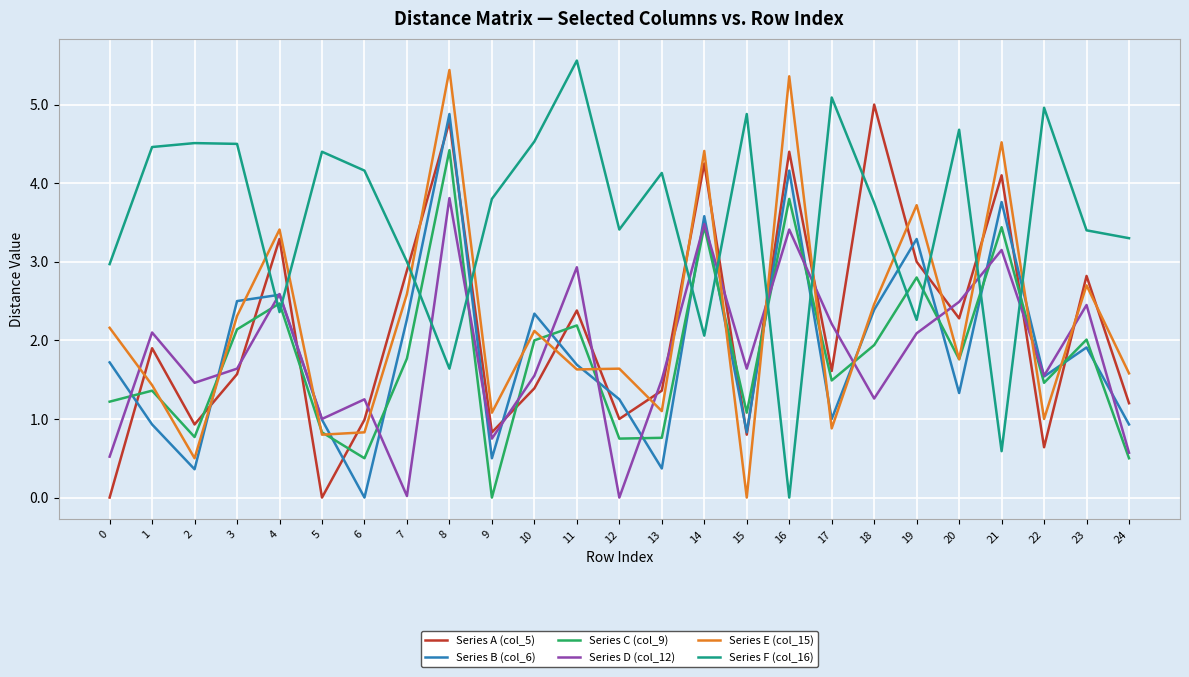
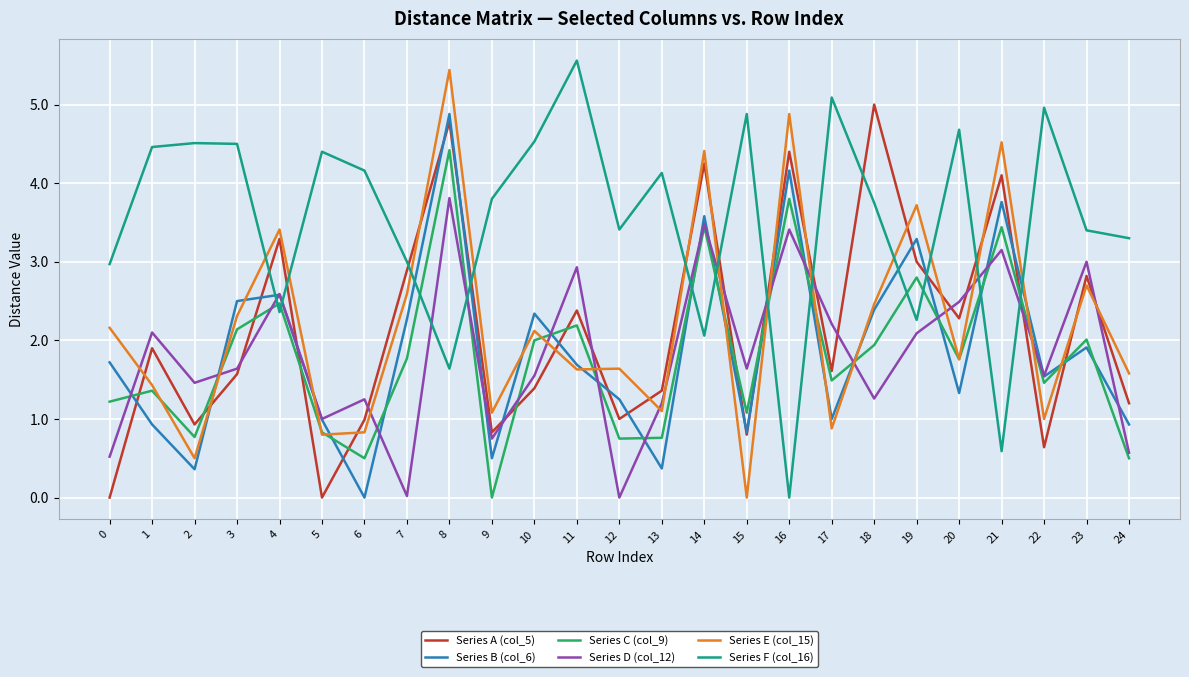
  {
    "Series A (col_5)": {
      "0": 0.0,
      "1": 1.9,
      "2": 0.9,
      "3": 1.6,
      "4": 3.3,
      "5": 0.0,
      "6": 1.0,
      "7": 2.9,
      "8": 4.8,
      "9": 0.8,
      "10": 1.4,
      "11": 2.4,
      "12": 1.0,
      "13": 1.4,
      "14": 4.3,
      "16": 4.4,
      "17": 1.6,
      "18": 5.0,
      "19": 3.0,
      "20": 2.3,
      "21": 4.1,
      "22": 0.6,
      "23": 2.8,
      "24": 1.2
    },
    "Series B (col_6)": {
      "0": 1.7,
      "1": 0.9,
      "2": 0.4,
      "3": 2.5,
      "6": 0.0,
      "7": 2.3,
      "8": 4.9,
      "9": 0.5,
      "10": 2.3,
      "11": 1.7,
      "12": 1.3,
      "13": 0.4,
      "14": 3.6,
      "16": 4.2,
      "17": 1.0,
      "18": 2.4,
      "19": 3.3,
      "20": 1.3,
      "21": 3.8,
      "23": 1.9,
      "24": 0.9
    },
    "Series D (col_12)": {
      "0": 0.5,
      "1": 2.1,
      "2": 1.5,
      "3": 1.6,
      "6": 1.3,
      "7": 0.0,
      "8": 3.8,
      "9": 0.8,
      "10": 1.6,
      "11": 2.9,
      "12": 0.0,
-     "13": 1.5,
+     "13": 1.2,
      "15": 1.6,
      "16": 3.4,
      "17": 2.2,
      "18": 1.3,
      "19": 2.1,
      "20": 2.5,
      "21": 3.2,
-     "23": 2.5,
+     "23": 3.0,
      "24": 0.6
    },
    "Series E (col_15)": {
      "0": 2.2,
      "1": 1.4,
      "2": 0.5,
      "3": 2.3,
      "4": 3.4,
      "6": 0.8,
      "7": 2.6,
      "8": 5.4,
      "9": 1.1,
      "10": 2.1,
      "11": 1.6,
      "12": 1.6,
      "13": 1.1,
      "14": 4.4,
      "15": 0.0,
-     "16": 5.4,
+     "16": 4.9,
      "17": 0.9,
      "18": 2.5,
      "19": 3.7,
      "21": 4.5,
      "22": 1.0,
      "23": 2.7,
      "24": 1.6
    }
  }
